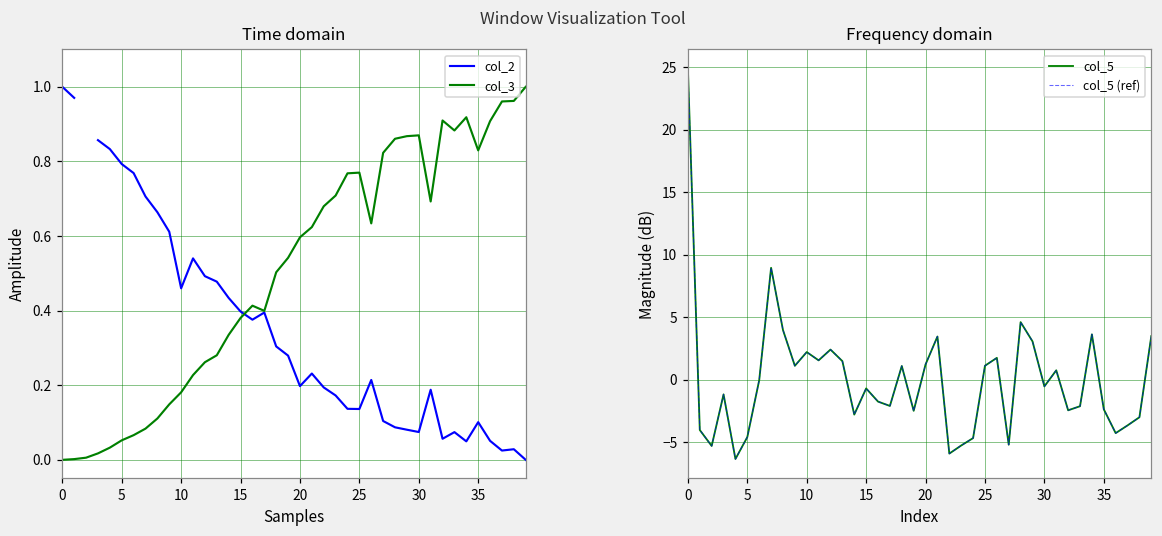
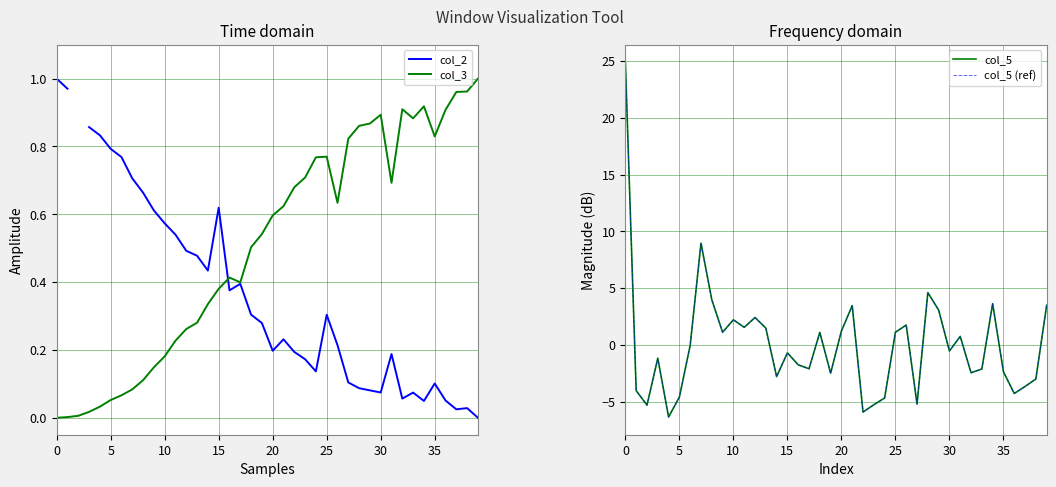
  {
    "Time domain": {
      "col_2": {
        "0": 1.00,
        "5": 0.79,
-       "10": 0.46,
-       "15": 0.40,
+       "10": 0.57,
+       "15": 0.62,
        "20": 0.20,
-       "25": 0.14,
+       "25": 0.30,
        "30": 0.07,
        "35": 0.10
      },
      "col_3": {
        "0": 0.00,
        "5": 0.05,
        "10": 0.18,
        "15": 0.38,
        "20": 0.60,
        "25": 0.77,
-       "30": 0.87,
+       "30": 0.89,
        "35": 0.83
      }
    },
    "Frequency domain": {
      "0": 24.9,
      "5": -4.6,
      "10": 2.2,
      "15": -0.7,
      "20": 1.2,
      "25": 1.1,
      "30": -0.5,
      "35": -2.4
    }
  }
